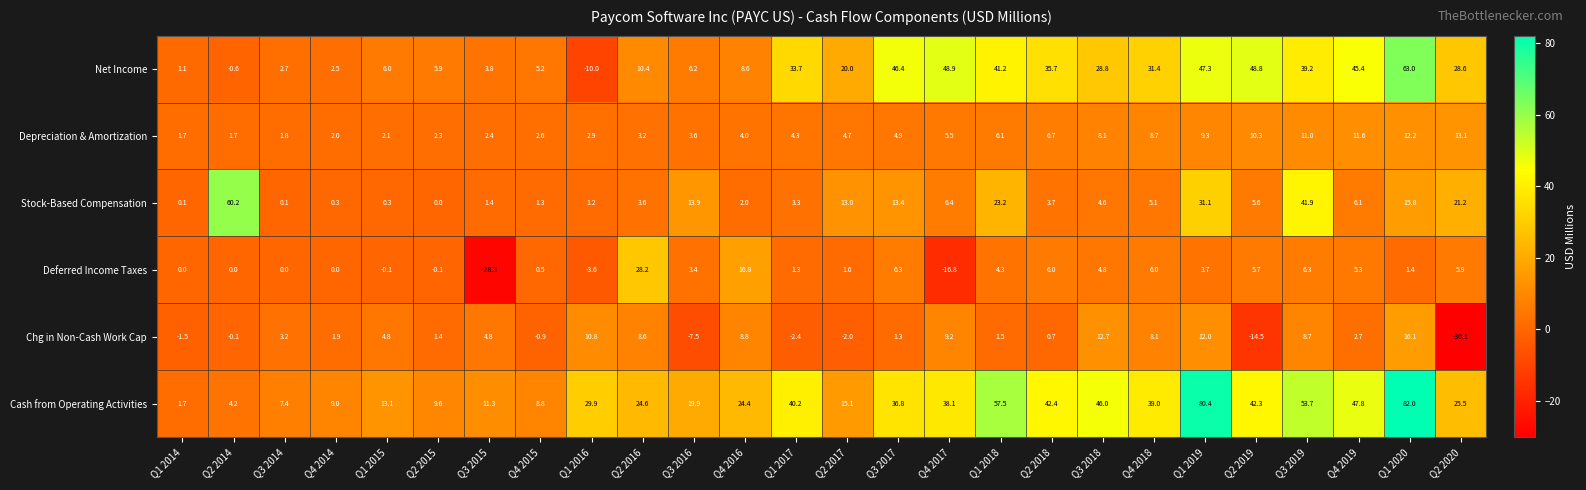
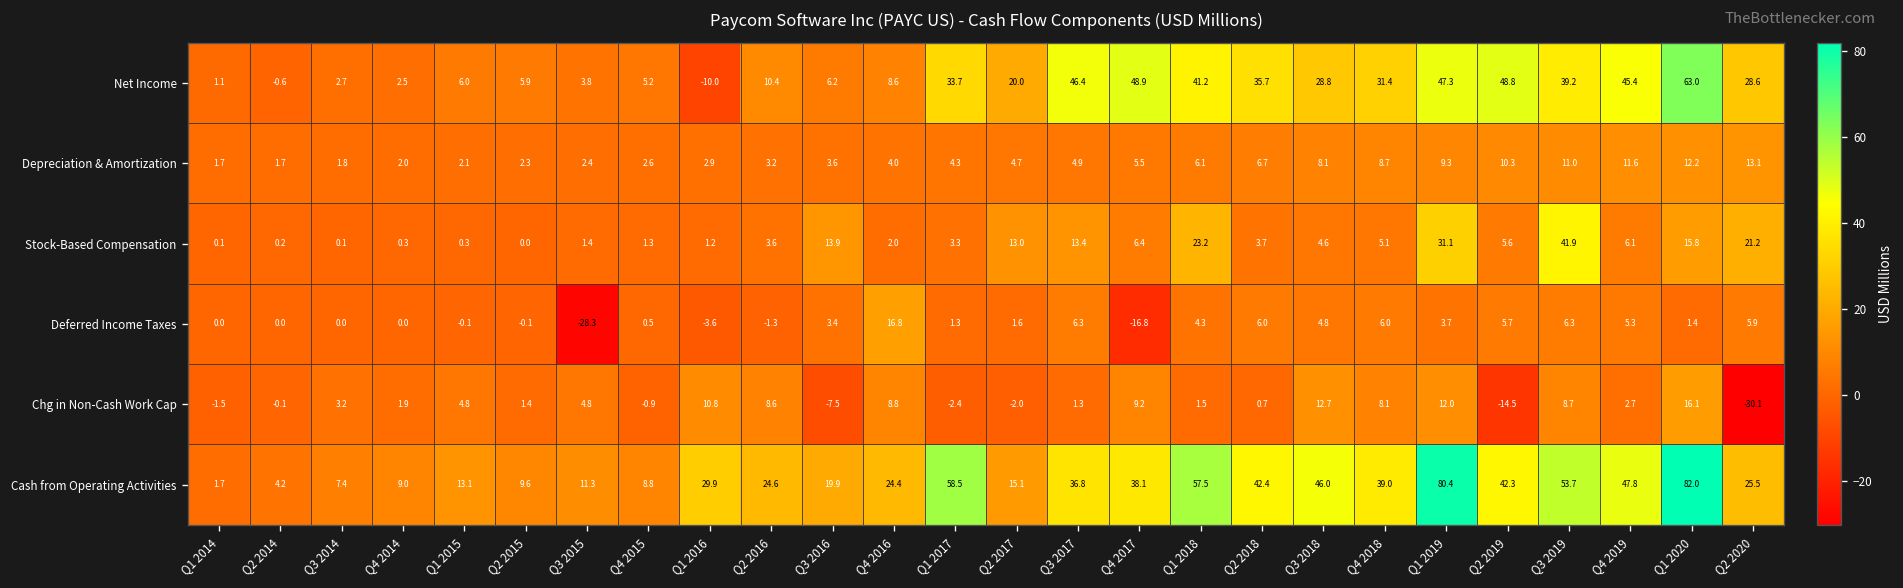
  {
    "Net Income": {
      "Q1 2014": 1.1,
      "Q2 2014": -0.6,
      "Q3 2014": 2.7,
      "Q4 2014": 2.5,
      "Q1 2015": 6.0,
      "Q2 2015": 5.9,
      "Q3 2015": 3.8,
      "Q4 2015": 5.2,
      "Q1 2016": -10.0,
      "Q2 2016": 10.4,
      "Q3 2016": 6.2,
      "Q4 2016": 8.6,
      "Q1 2017": 33.7,
      "Q2 2017": 20.0,
      "Q3 2017": 46.4,
      "Q4 2017": 48.9,
      "Q1 2018": 41.2,
      "Q2 2018": 35.7,
      "Q3 2018": 28.8,
      "Q4 2018": 31.4,
      "Q1 2019": 47.3,
      "Q2 2019": 48.8,
      "Q3 2019": 39.2,
      "Q4 2019": 45.4,
      "Q1 2020": 63.0,
      "Q2 2020": 28.6
    },
    "Depreciation & Amortization": {
      "Q1 2014": 1.7,
      "Q2 2014": 1.7,
      "Q3 2014": 1.8,
      "Q4 2014": 2.0,
      "Q1 2015": 2.1,
      "Q2 2015": 2.3,
      "Q3 2015": 2.4,
      "Q4 2015": 2.6,
      "Q1 2016": 2.9,
      "Q2 2016": 3.2,
      "Q3 2016": 3.6,
      "Q4 2016": 4.0,
      "Q1 2017": 4.3,
      "Q2 2017": 4.7,
      "Q3 2017": 4.9,
      "Q4 2017": 5.5,
      "Q1 2018": 6.1,
      "Q2 2018": 6.7,
      "Q3 2018": 8.1,
      "Q4 2018": 8.7,
      "Q1 2019": 9.3,
      "Q2 2019": 10.3,
      "Q3 2019": 11.0,
      "Q4 2019": 11.6,
      "Q1 2020": 12.2,
      "Q2 2020": 13.1
    },
    "Stock-Based Compensation": {
      "Q1 2014": 0.1,
-     "Q2 2014": 60.2,
+     "Q2 2014": 0.2,
      "Q3 2014": 0.1,
      "Q4 2014": 0.3,
      "Q1 2015": 0.3,
      "Q2 2015": 0.0,
      "Q3 2015": 1.4,
      "Q4 2015": 1.3,
      "Q1 2016": 1.2,
      "Q2 2016": 3.6,
      "Q3 2016": 13.9,
      "Q4 2016": 2.0,
      "Q1 2017": 3.3,
      "Q2 2017": 13.0,
      "Q3 2017": 13.4,
      "Q4 2017": 6.4,
      "Q1 2018": 23.2,
      "Q2 2018": 3.7,
      "Q3 2018": 4.6,
      "Q4 2018": 5.1,
      "Q1 2019": 31.1,
      "Q2 2019": 5.6,
      "Q3 2019": 41.9,
      "Q4 2019": 6.1,
      "Q1 2020": 15.8,
      "Q2 2020": 21.2
    },
    "Deferred Income Taxes": {
      "Q1 2014": 0.0,
      "Q2 2014": 0.0,
      "Q3 2014": 0.0,
      "Q4 2014": 0.0,
      "Q1 2015": -0.1,
      "Q2 2015": -0.1,
      "Q3 2015": -28.3,
      "Q4 2015": 0.5,
      "Q1 2016": -3.6,
-     "Q2 2016": 28.2,
+     "Q2 2016": -1.3,
      "Q3 2016": 3.4,
      "Q4 2016": 16.8,
      "Q1 2017": 1.3,
      "Q2 2017": 1.6,
      "Q3 2017": 6.3,
      "Q4 2017": -16.8,
      "Q1 2018": 4.3,
      "Q2 2018": 6.0,
      "Q3 2018": 4.8,
      "Q4 2018": 6.0,
      "Q1 2019": 3.7,
      "Q2 2019": 5.7,
      "Q3 2019": 6.3,
      "Q4 2019": 5.3,
      "Q1 2020": 1.4,
      "Q2 2020": 5.9
    },
    "Chg in Non-Cash Work Cap": {
      "Q1 2014": -1.5,
      "Q2 2014": -0.1,
      "Q3 2014": 3.2,
      "Q4 2014": 1.9,
      "Q1 2015": 4.8,
      "Q2 2015": 1.4,
      "Q3 2015": 4.8,
      "Q4 2015": -0.9,
      "Q1 2016": 10.8,
      "Q2 2016": 8.6,
      "Q3 2016": -7.5,
      "Q4 2016": 8.8,
      "Q1 2017": -2.4,
      "Q2 2017": -2.0,
      "Q3 2017": 1.3,
      "Q4 2017": 9.2,
      "Q1 2018": 1.5,
      "Q2 2018": 0.7,
      "Q3 2018": 12.7,
      "Q4 2018": 8.1,
      "Q1 2019": 12.0,
      "Q2 2019": -14.5,
      "Q3 2019": 8.7,
      "Q4 2019": 2.7,
      "Q1 2020": 16.1,
      "Q2 2020": -30.1
    },
    "Cash from Operating Activities": {
      "Q1 2014": 1.7,
      "Q2 2014": 4.2,
      "Q3 2014": 7.4,
      "Q4 2014": 9.0,
      "Q1 2015": 13.1,
      "Q2 2015": 9.6,
      "Q3 2015": 11.3,
      "Q4 2015": 8.8,
      "Q1 2016": 29.9,
      "Q2 2016": 24.6,
      "Q3 2016": 19.9,
      "Q4 2016": 24.4,
-     "Q1 2017": 40.2,
+     "Q1 2017": 58.5,
      "Q2 2017": 15.1,
      "Q3 2017": 36.8,
      "Q4 2017": 38.1,
      "Q1 2018": 57.5,
      "Q2 2018": 42.4,
      "Q3 2018": 46.0,
      "Q4 2018": 39.0,
      "Q1 2019": 80.4,
      "Q2 2019": 42.3,
      "Q3 2019": 53.7,
      "Q4 2019": 47.8,
      "Q1 2020": 82.0,
      "Q2 2020": 25.5
    }
  }
